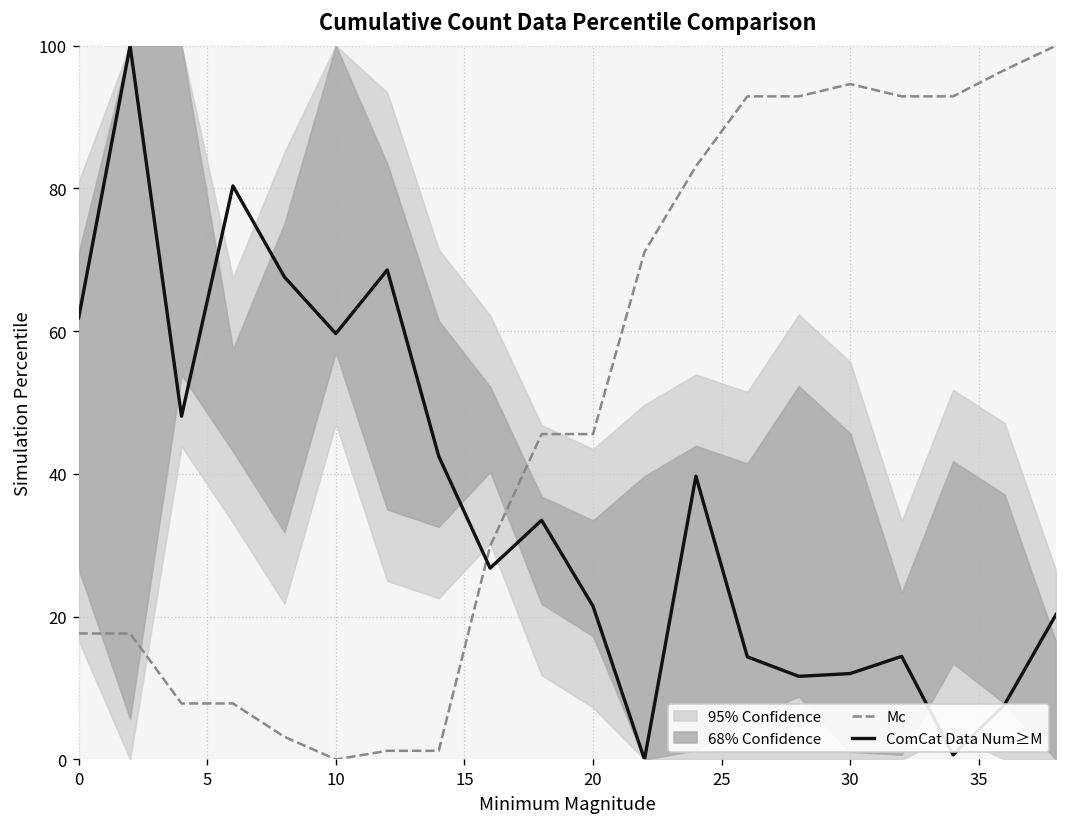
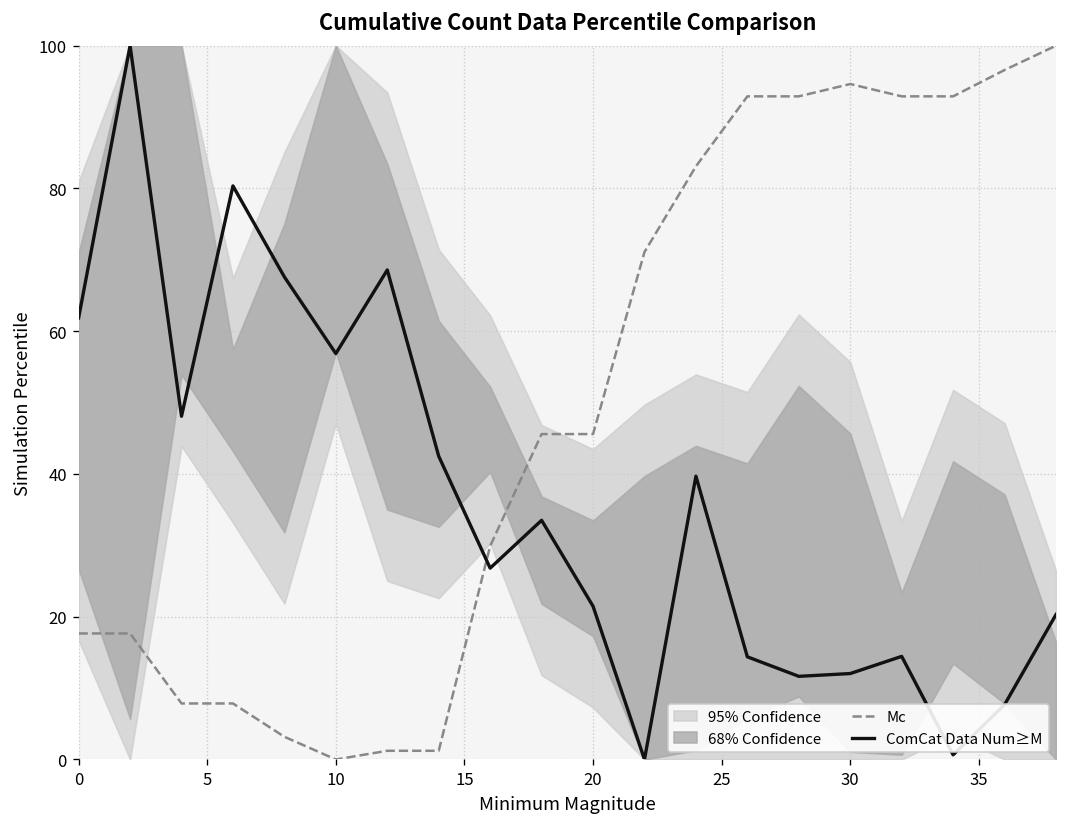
  {
    "ComCat Data Num≥M": {
      "0": 62,
-     "10": 60,
+     "10": 57,
      "20": 21,
      "30": 12
    }
  }
